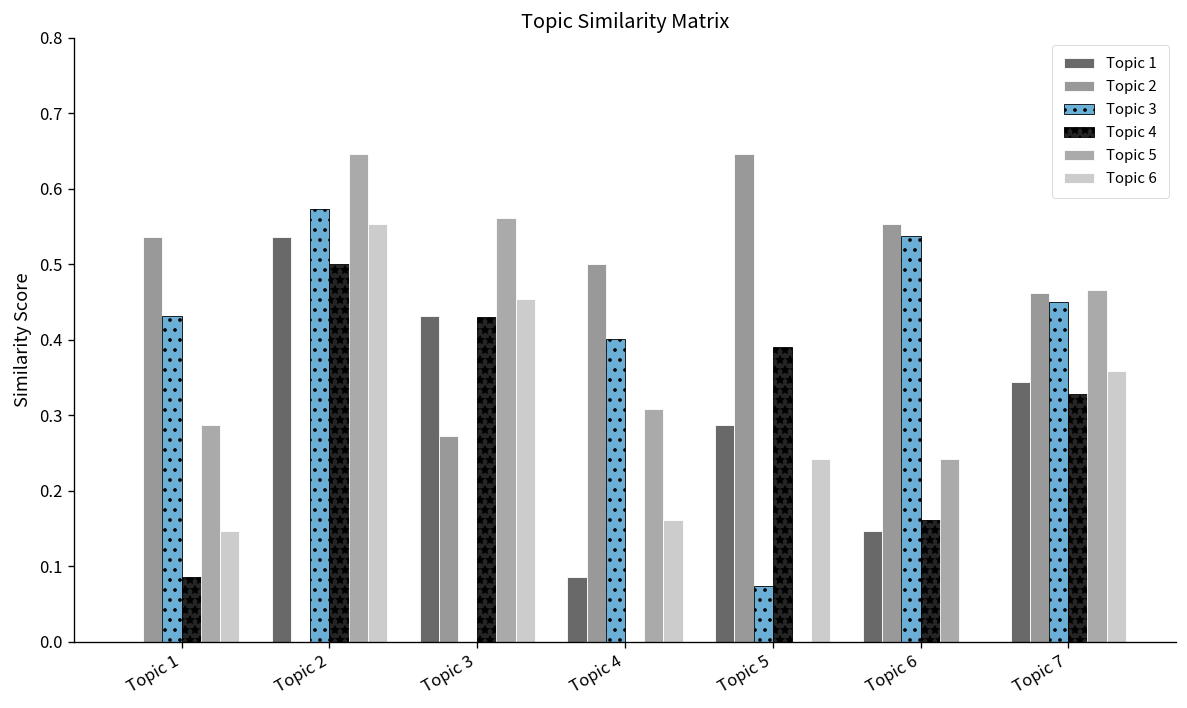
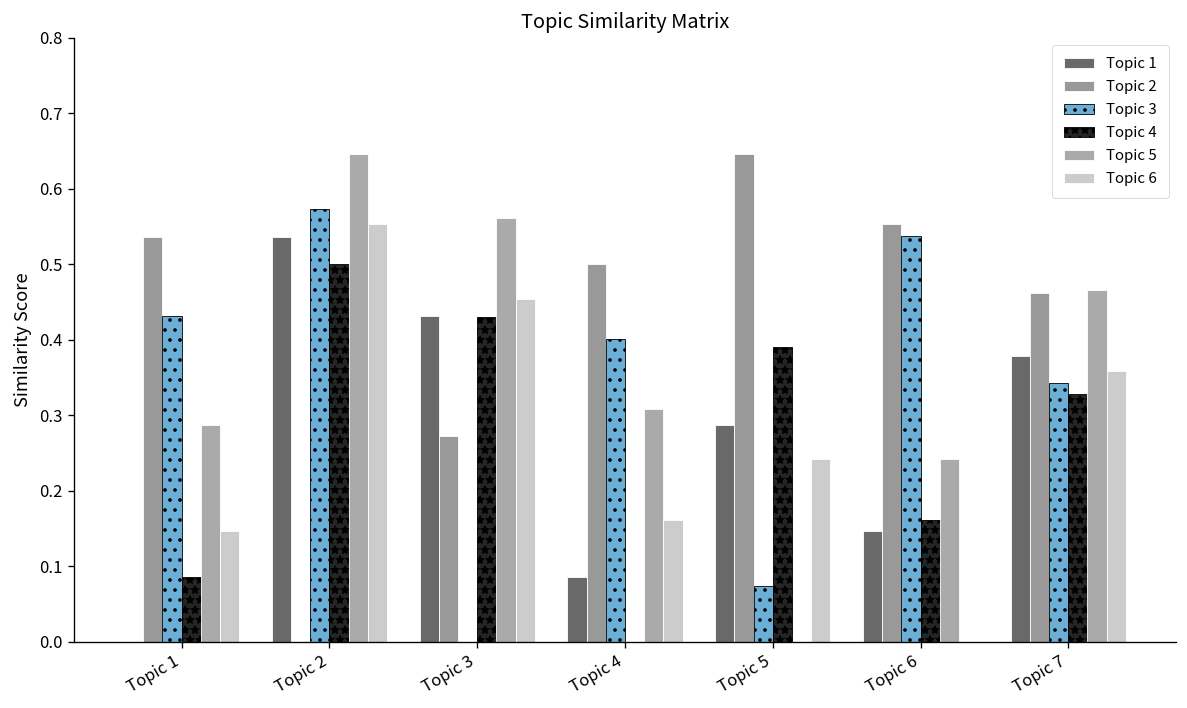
  {
    "Topic 1": {
      "Topic 1": 0.00,
      "Topic 2": 0.54,
      "Topic 3": 0.43,
      "Topic 4": 0.09,
      "Topic 5": 0.29,
      "Topic 6": 0.15,
-     "Topic 7": 0.34
+     "Topic 7": 0.38
    },
    "Topic 3": {
      "Topic 1": 0.43,
      "Topic 2": 0.57,
      "Topic 3": 0.00,
      "Topic 4": 0.40,
      "Topic 5": 0.07,
      "Topic 6": 0.54,
-     "Topic 7": 0.45
+     "Topic 7": 0.34
    },
    "Topic 4": {
      "Topic 1": 0.09,
      "Topic 2": 0.50,
      "Topic 3": 0.43,
      "Topic 4": 0.00,
      "Topic 5": 0.39,
      "Topic 6": 0.16,
      "Topic 7": 0.33
    }
  }
